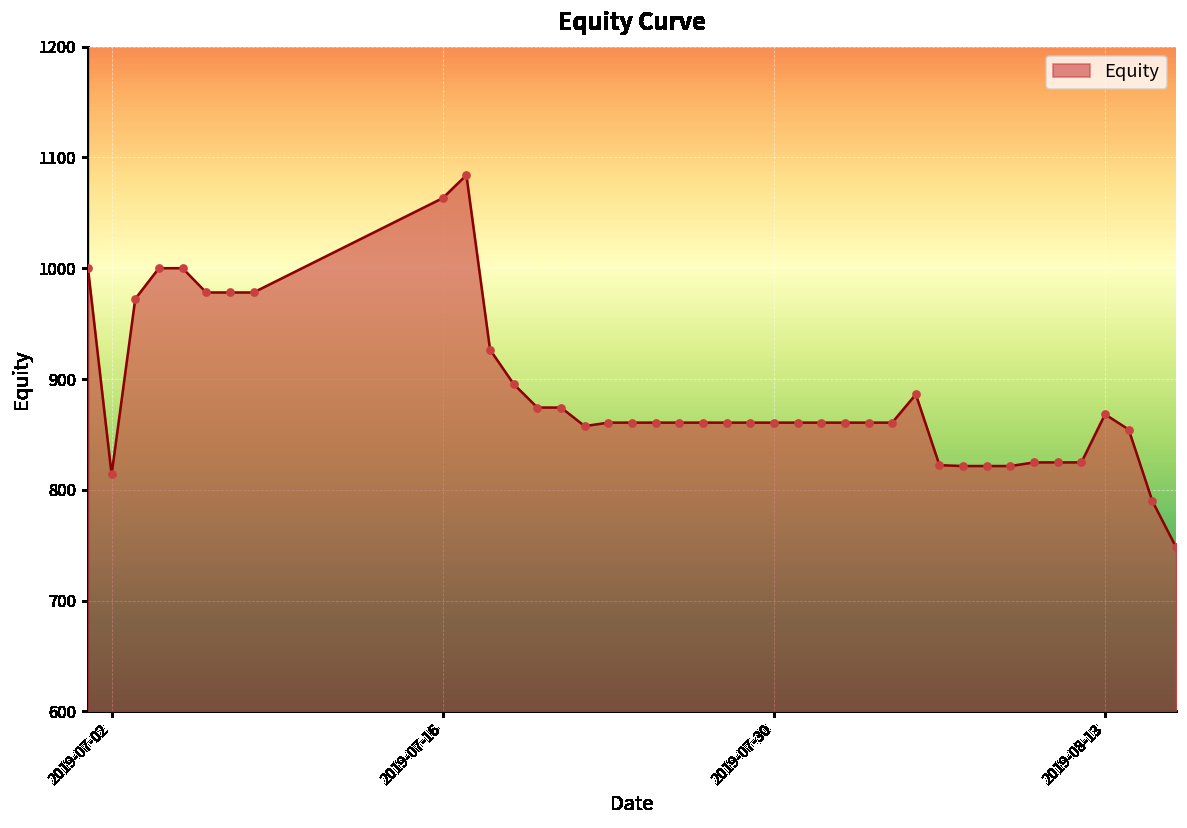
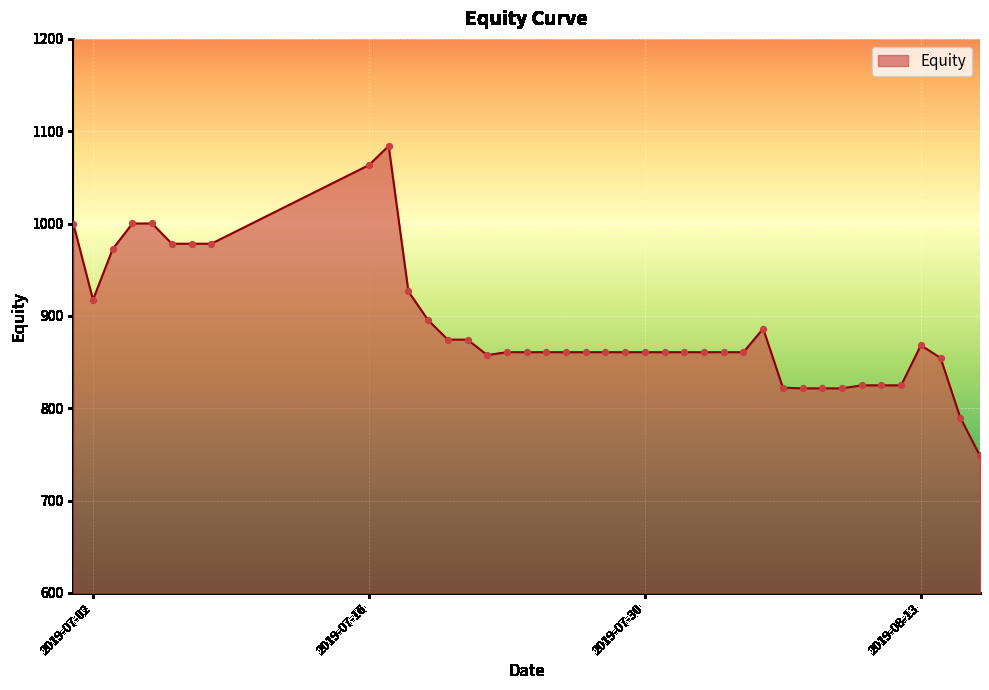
  {
-   "2019-07-02": 810,
+   "2019-07-02": 920,
    "2019-07-16": 1060,
    "2019-07-30": 860,
    "2019-08-13": 870
  }
